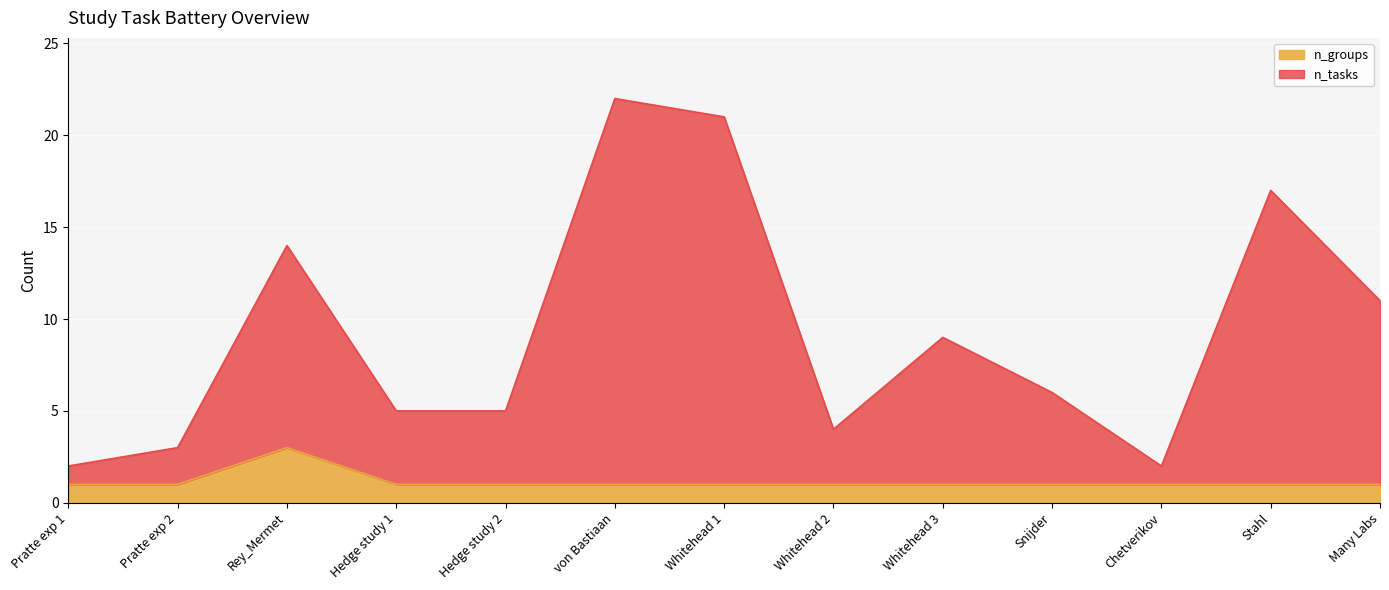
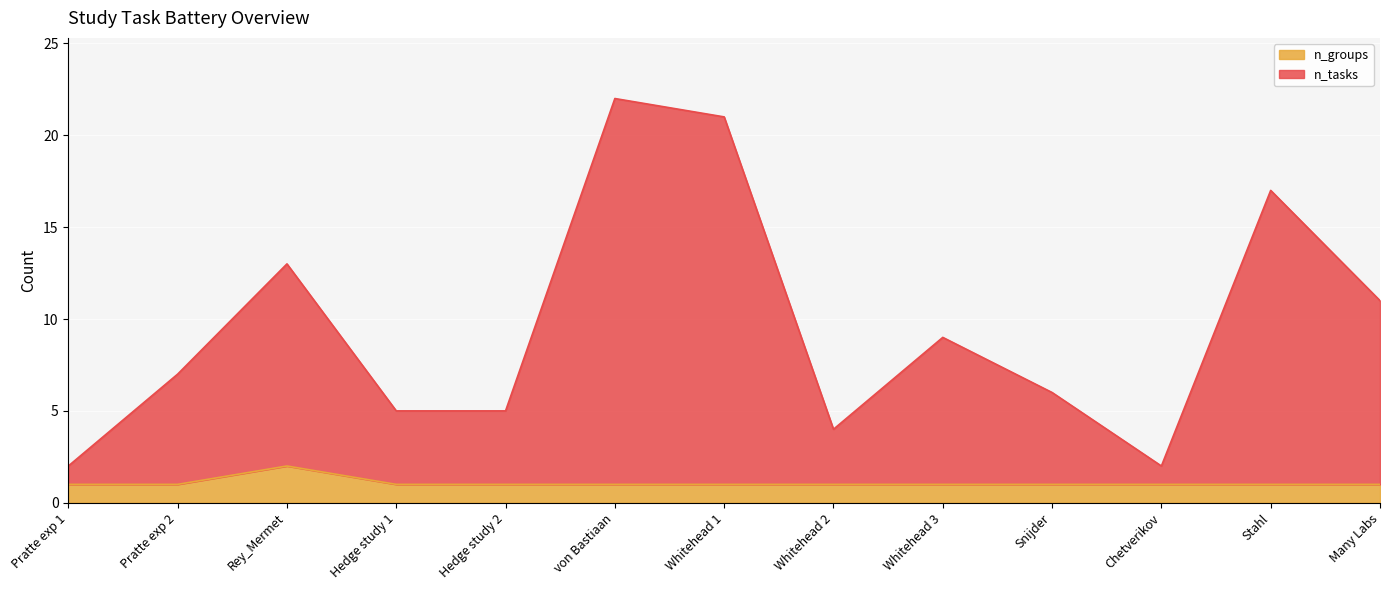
  {
    "n_groups": {
      "Pratte exp 1": 1,
      "Pratte exp 2": 1,
-     "Rey_Mermet": 3,
+     "Rey_Mermet": 2,
      "Hedge study 1": 1,
      "Hedge study 2": 1,
      "von Bastiaan": 1,
      "Whitehead 1": 1,
      "Whitehead 2": 1,
      "Whitehead 3": 1,
      "Snijder": 1,
      "Chetverikov": 1,
      "Stahl": 1,
      "Many Labs": 1
    },
    "n_tasks": {
      "Pratte exp 1": 1,
-     "Pratte exp 2": 2,
+     "Pratte exp 2": 6,
      "Rey_Mermet": 11,
      "Hedge study 1": 4,
      "Hedge study 2": 4,
      "von Bastiaan": 21,
      "Whitehead 1": 20,
      "Whitehead 2": 3,
      "Whitehead 3": 8,
      "Snijder": 5,
      "Chetverikov": 1,
      "Stahl": 16,
      "Many Labs": 10
    }
  }
